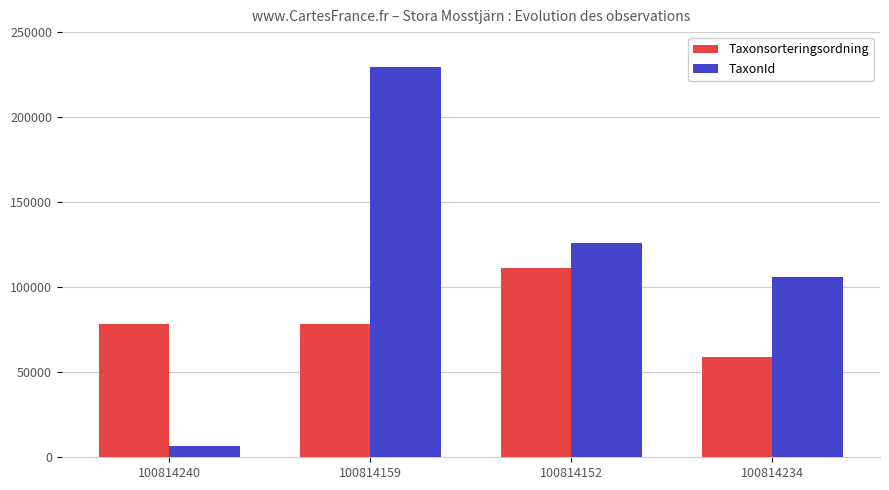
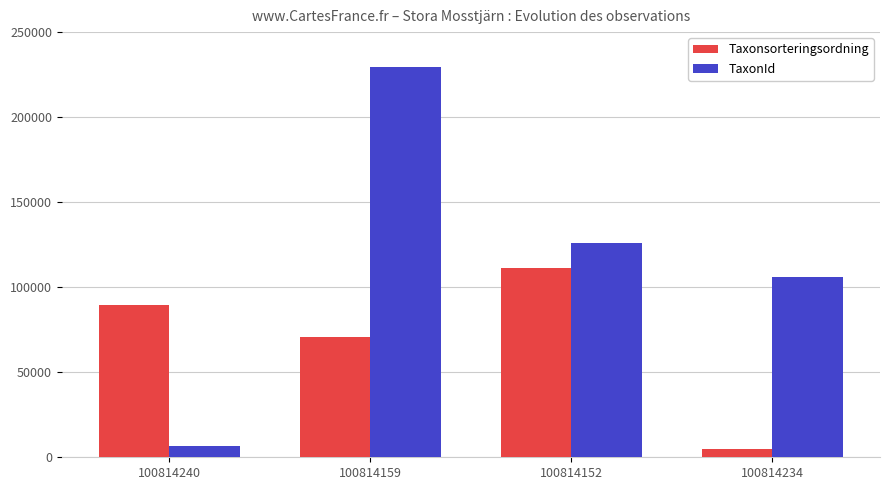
  {
    "Taxonsorteringsordning": {
-     "100814240": 79000,
-     "100814159": 79000,
+     "100814240": 90000,
+     "100814159": 70000,
      "100814152": 112000,
-     "100814234": 59000
+     "100814234": 5000
    },
    "TaxonId": {
      "100814240": 6000,
      "100814159": 229000,
      "100814152": 126000,
      "100814234": 106000
    }
  }
